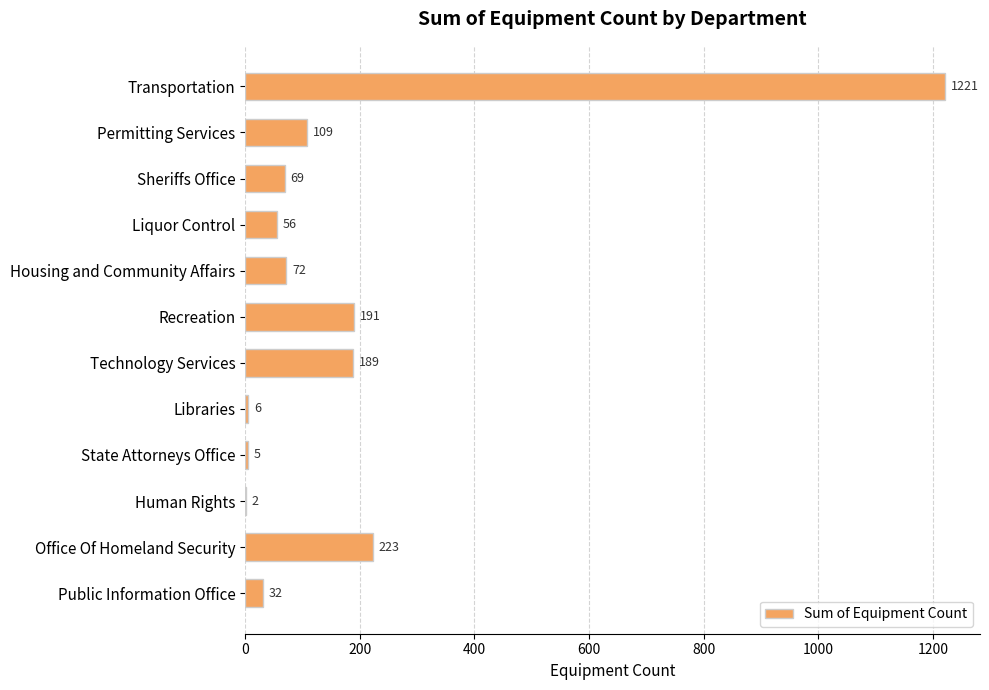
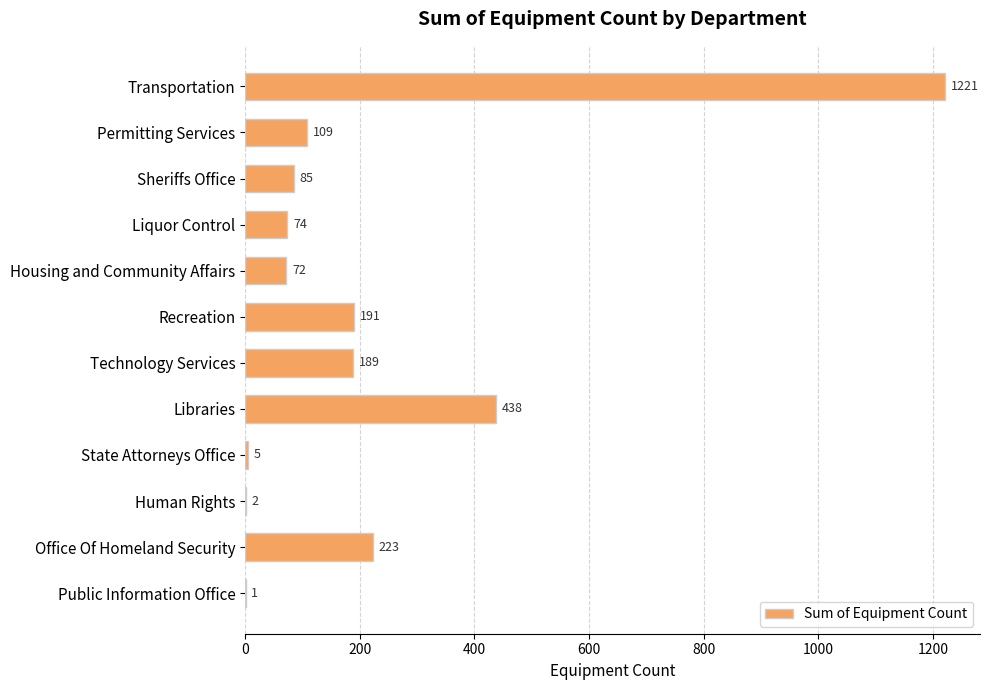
  {
    "Transportation": 1221,
    "Permitting Services": 109,
-   "Sheriffs Office": 69,
-   "Liquor Control": 56,
+   "Sheriffs Office": 85,
+   "Liquor Control": 74,
    "Housing and Community Affairs": 72,
    "Recreation": 191,
    "Technology Services": 189,
-   "Libraries": 6,
+   "Libraries": 438,
    "State Attorneys Office": 5,
    "Human Rights": 2,
    "Office Of Homeland Security": 223,
-   "Public Information Office": 32
+   "Public Information Office": 1
  }
